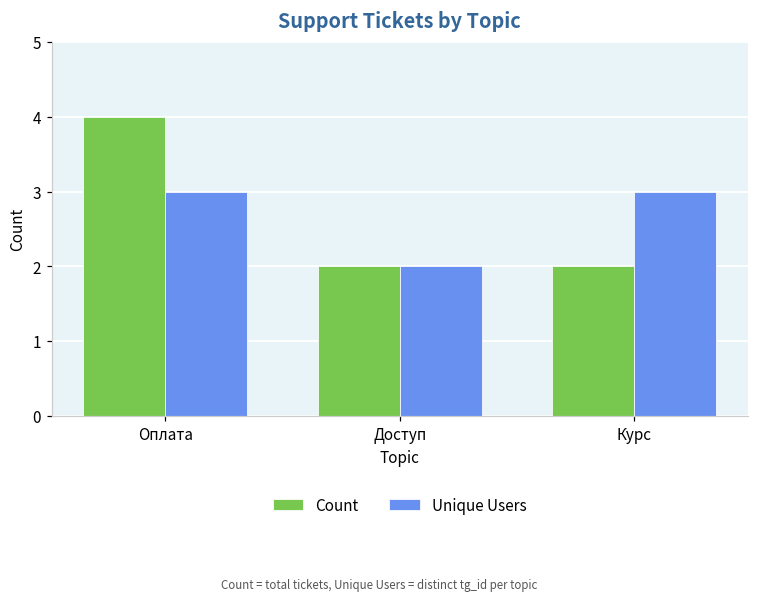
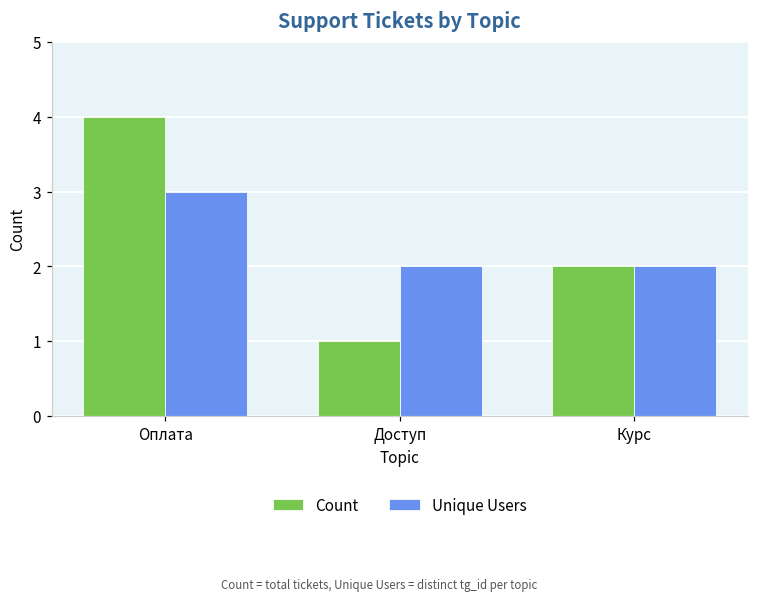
  {
    "Count": {
      "Оплата": 4,
-     "Доступ": 2,
+     "Доступ": 1,
      "Курс": 2
    },
    "Unique Users": {
      "Оплата": 3,
      "Доступ": 2,
-     "Курс": 3
+     "Курс": 2
    }
  }
